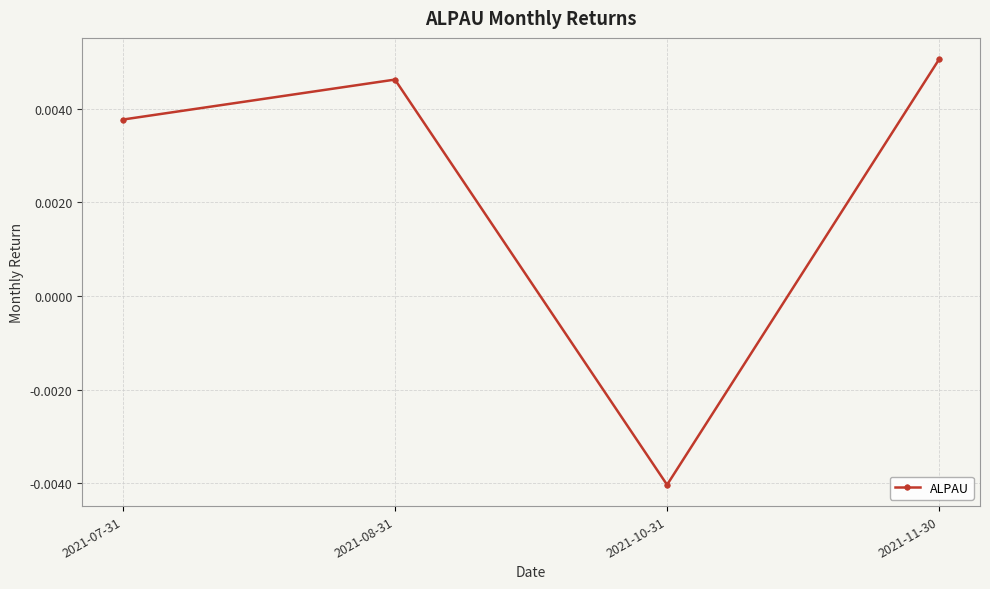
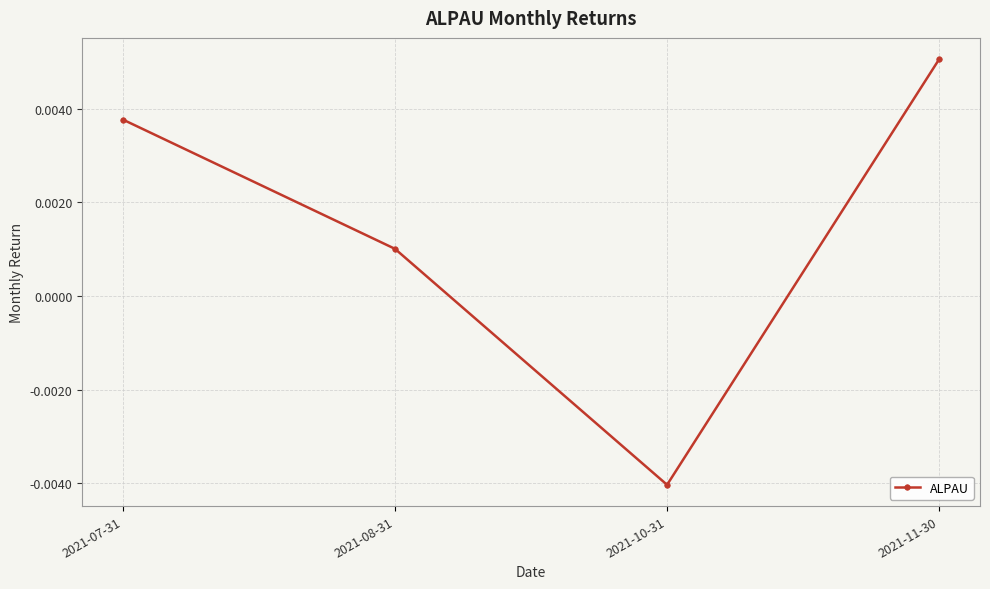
  {
    "2021-07-31": 0.0038,
-   "2021-08-31": 0.0046,
+   "2021-08-31": 0.0010,
    "2021-10-31": -0.0040,
    "2021-11-30": 0.0051
  }
